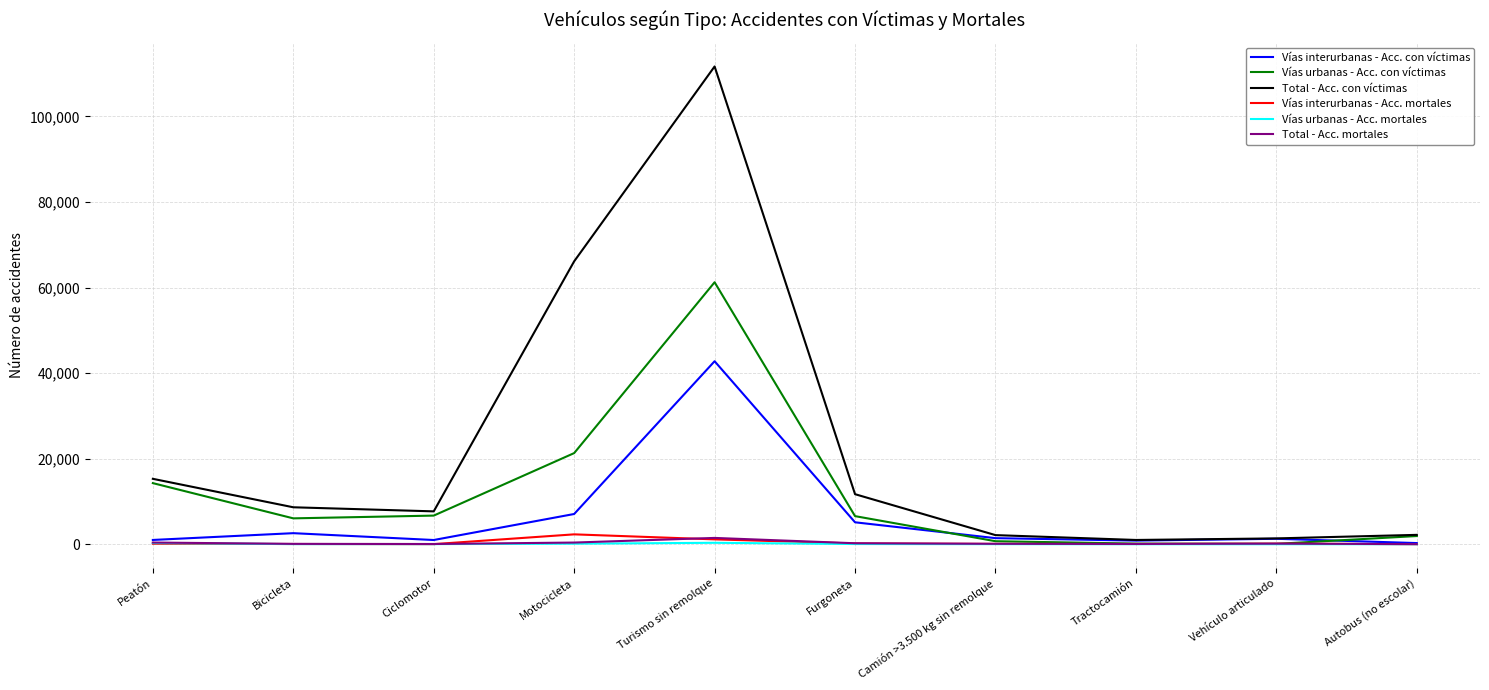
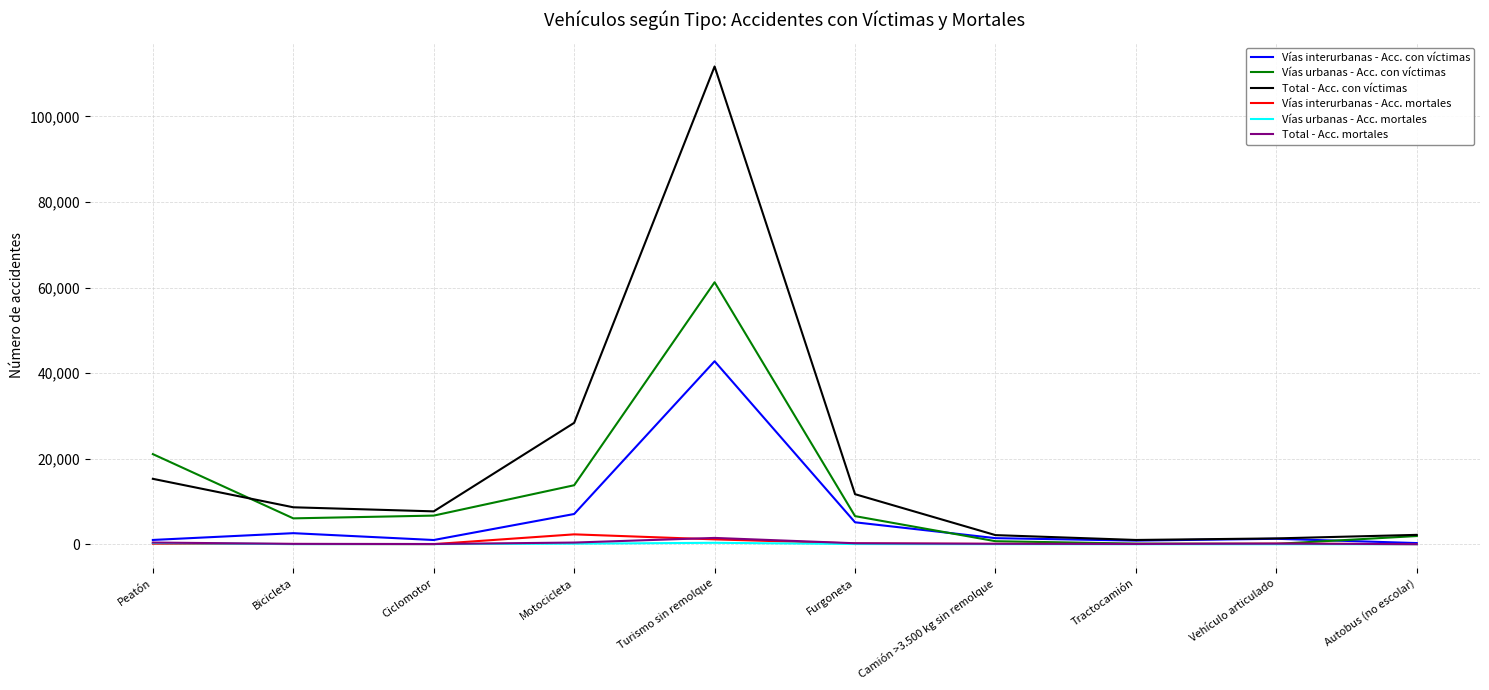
  {
    "Vías interurbanas - Acc. con víctimas": {
      "Peatón": "1,000",
      "Bicicleta": "3,000",
      "Ciclomotor": "1,000",
      "Motocicleta": "7,000",
      "Turismo sin remolque": "43,000",
      "Furgoneta": "5,000",
      "Camión >3.500 kg sin remolque": "1,000"
    },
    "Vías urbanas - Acc. con víctimas": {
-     "Peatón": "14,000",
+     "Peatón": "21,000",
      "Bicicleta": "6,000",
      "Ciclomotor": "7,000",
-     "Motocicleta": "21,000",
+     "Motocicleta": "14,000",
      "Turismo sin remolque": "61,000",
      "Furgoneta": "7,000",
      "Camión >3.500 kg sin remolque": "1,000"
    },
    "Total - Acc. con víctimas": {
      "Peatón": "15,000",
      "Bicicleta": "9,000",
      "Ciclomotor": "8,000",
-     "Motocicleta": "66,000",
+     "Motocicleta": "28,000",
      "Turismo sin remolque": "112,000",
      "Furgoneta": "12,000",
      "Camión >3.500 kg sin remolque": "2,000"
    },
    "Vías interurbanas - Acc. mortales": {
      "Motocicleta": "2,000"
    },
    "Vías urbanas - Acc. mortales": {
      "Turismo sin remolque": "0"
    }
  }
